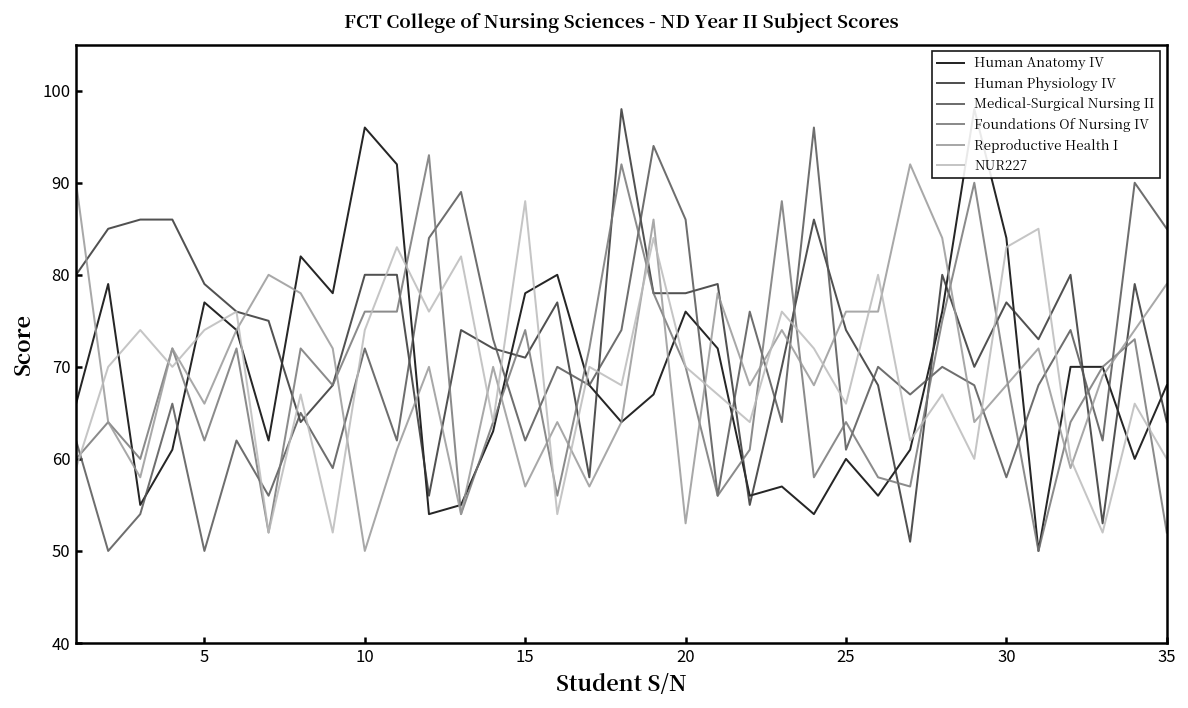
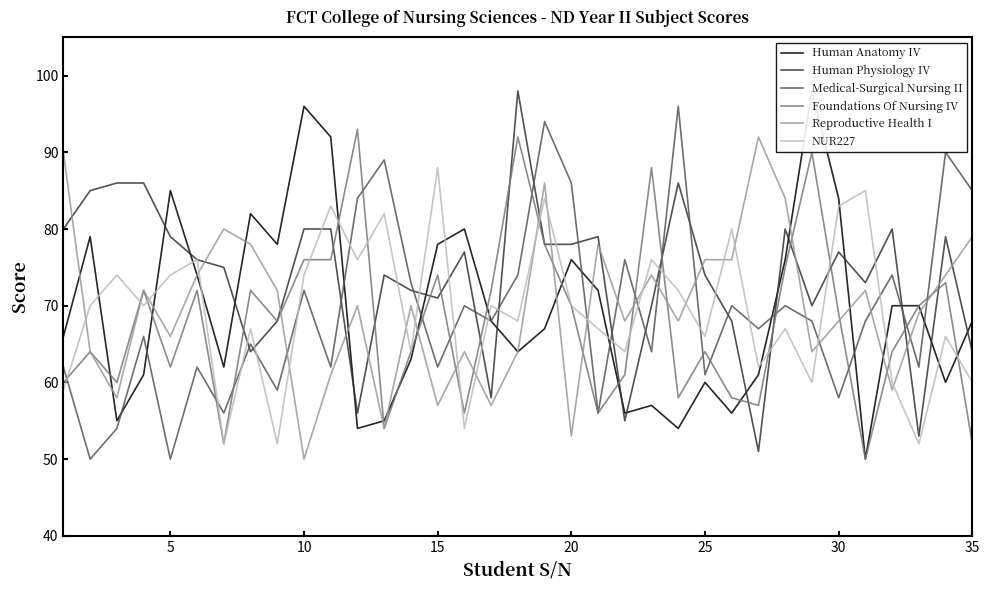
  {
    "Human Anatomy IV": {
-     "5": 77,
+     "5": 85,
      "10": 96,
      "15": 78,
      "20": 76,
      "25": 60,
      "30": 84,
      "35": 68
    }
  }
